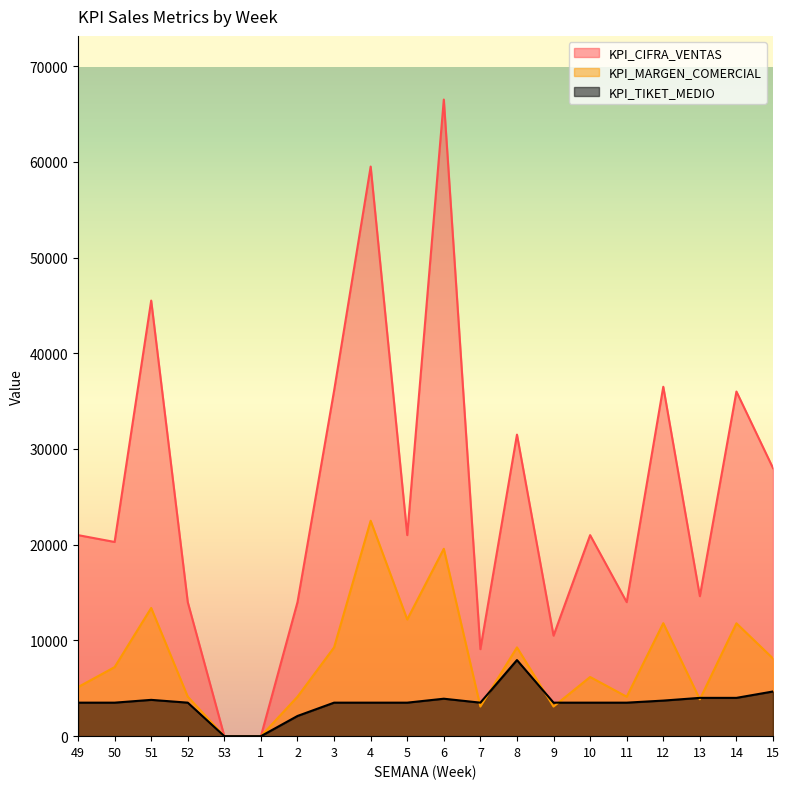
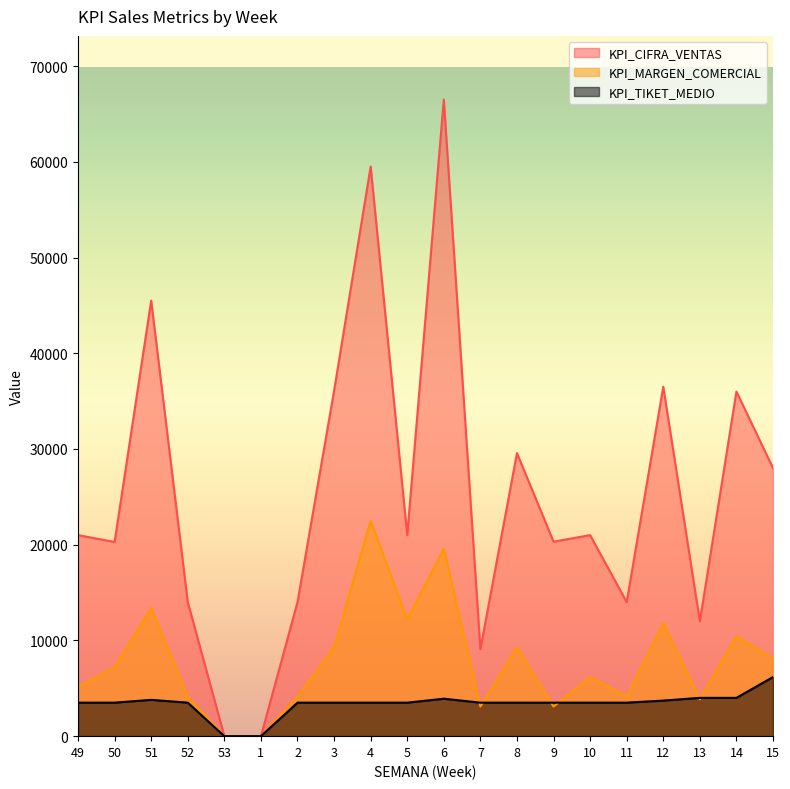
  {
    "KPI_CIFRA_VENTAS": {
      "49": 21000,
      "50": 20000,
      "51": 46000,
      "52": 14000,
      "2": 14000,
      "3": 36000,
      "4": 60000,
      "5": 21000,
      "6": 67000,
      "7": 9000,
-     "8": 32000,
-     "9": 11000,
+     "8": 30000,
+     "9": 20000,
      "10": 21000,
      "11": 14000,
      "12": 37000,
-     "13": 15000,
+     "13": 12000,
      "14": 36000,
      "15": 28000
    },
    "KPI_MARGEN_COMERCIAL": {
      "49": 5000,
      "50": 7000,
      "51": 13000,
      "52": 4000,
      "2": 4000,
      "3": 9000,
      "4": 23000,
      "5": 12000,
      "6": 20000,
      "7": 3000,
      "8": 9000,
      "9": 3000,
      "10": 6000,
      "11": 4000,
      "12": 12000,
-     "14": 12000,
+     "14": 10000,
      "15": 8000
    },
    "KPI_TIKET_MEDIO": {
      "49": 4000,
      "50": 4000,
      "51": 4000,
      "52": 4000,
-     "2": 2000,
+     "2": 4000,
      "3": 4000,
      "4": 4000,
      "5": 4000,
      "6": 4000,
      "7": 4000,
-     "8": 8000,
+     "8": 4000,
      "9": 4000,
      "10": 4000,
      "11": 4000,
      "12": 4000,
      "14": 4000,
-     "15": 5000
+     "15": 6000
    }
  }
